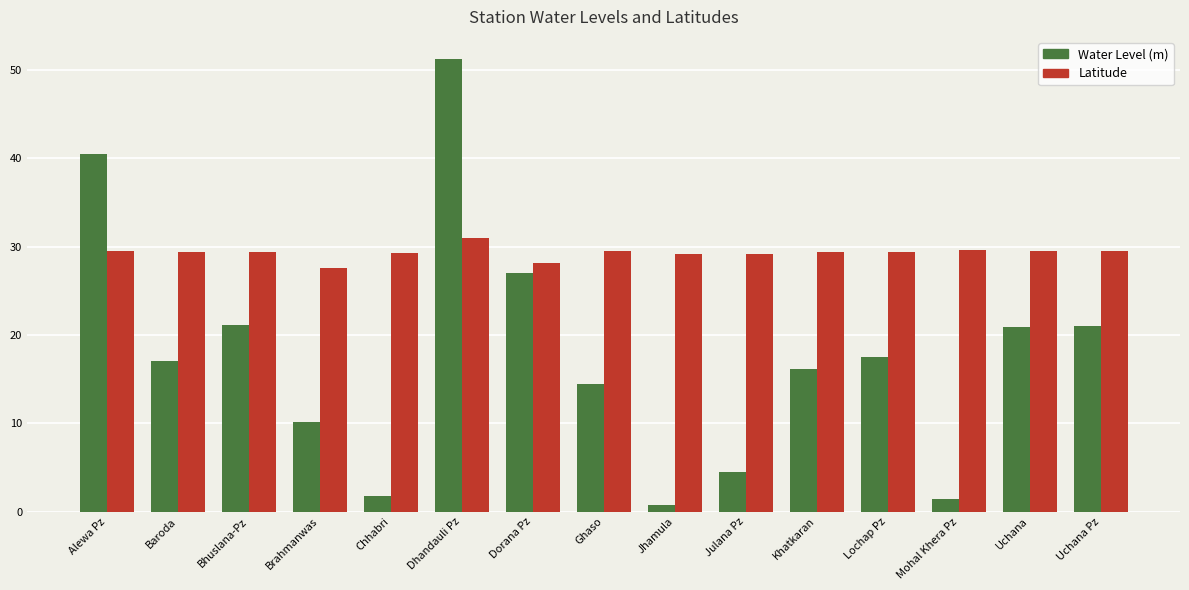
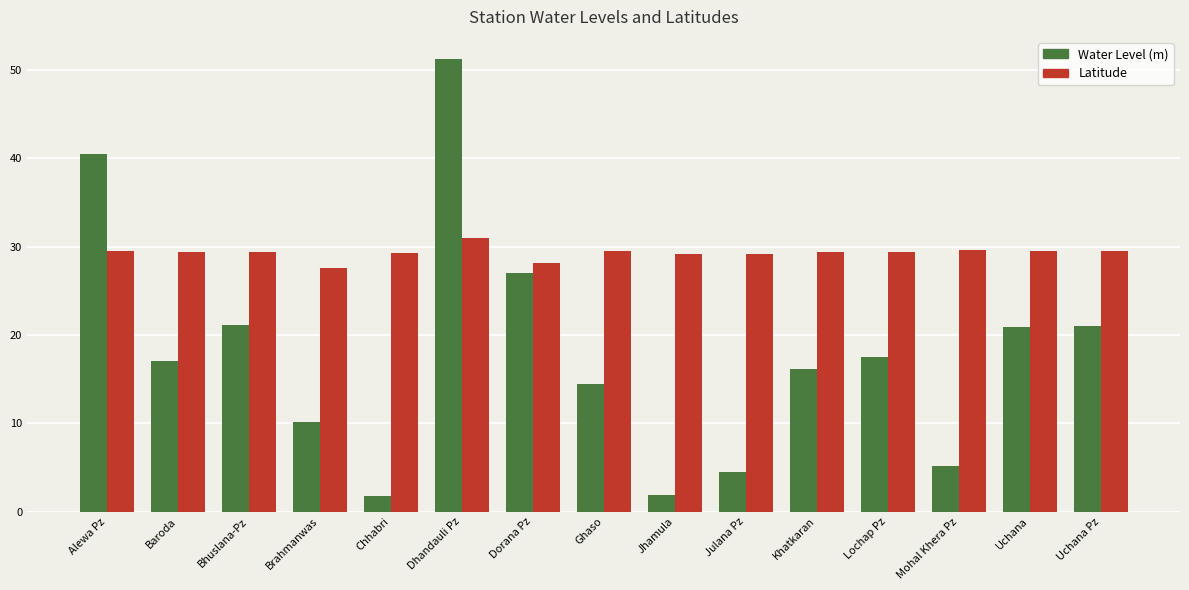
  {
    "Water Level (m)": {
      "Alewa Pz": 41,
      "Baroda": 17,
      "Bhuslana-Pz": 21,
      "Brahmanwas": 10,
      "Chhabri": 2,
      "Dhandauli Pz": 51,
      "Dorana Pz": 27,
      "Ghaso": 15,
-     "Jhamula": 1,
+     "Jhamula": 2,
      "Julana Pz": 4,
      "Khatkaran": 16,
      "Lochap Pz": 18,
-     "Mohal Khera Pz": 1,
+     "Mohal Khera Pz": 5,
      "Uchana": 21,
      "Uchana Pz": 21
    },
    "Latitude": {
      "Alewa Pz": 29,
      "Baroda": 29,
      "Bhuslana-Pz": 29,
      "Brahmanwas": 28,
      "Chhabri": 29,
      "Dhandauli Pz": 31,
      "Dorana Pz": 28,
      "Ghaso": 30,
      "Jhamula": 29,
      "Julana Pz": 29,
      "Khatkaran": 29,
      "Lochap Pz": 29,
      "Mohal Khera Pz": 30,
      "Uchana": 29,
      "Uchana Pz": 29
    }
  }
